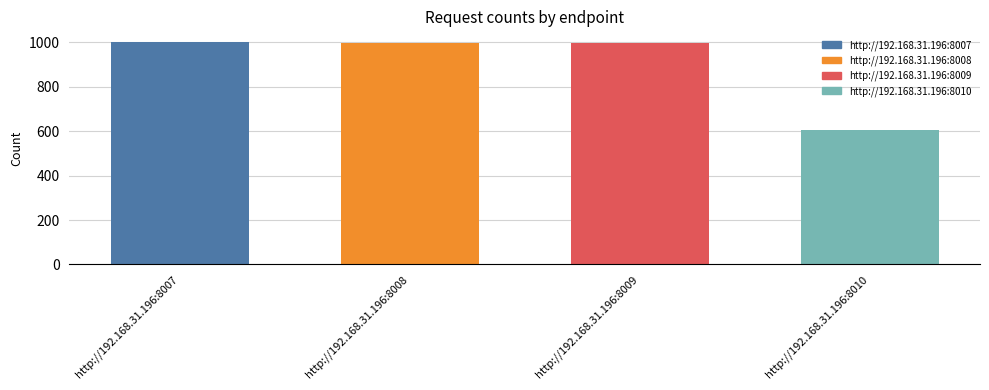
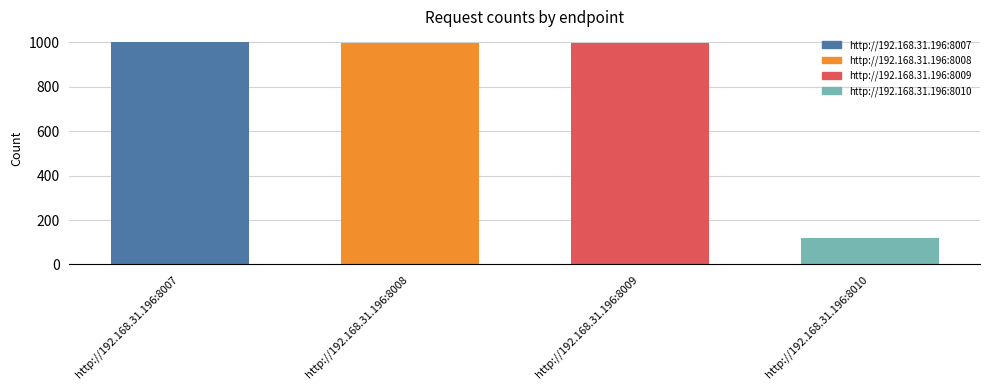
  {
    "http://192.168.31.196:8007": 1000,
    "http://192.168.31.196:8008": 1000,
    "http://192.168.31.196:8009": 1000,
-   "http://192.168.31.196:8010": 610
+   "http://192.168.31.196:8010": 120
  }
